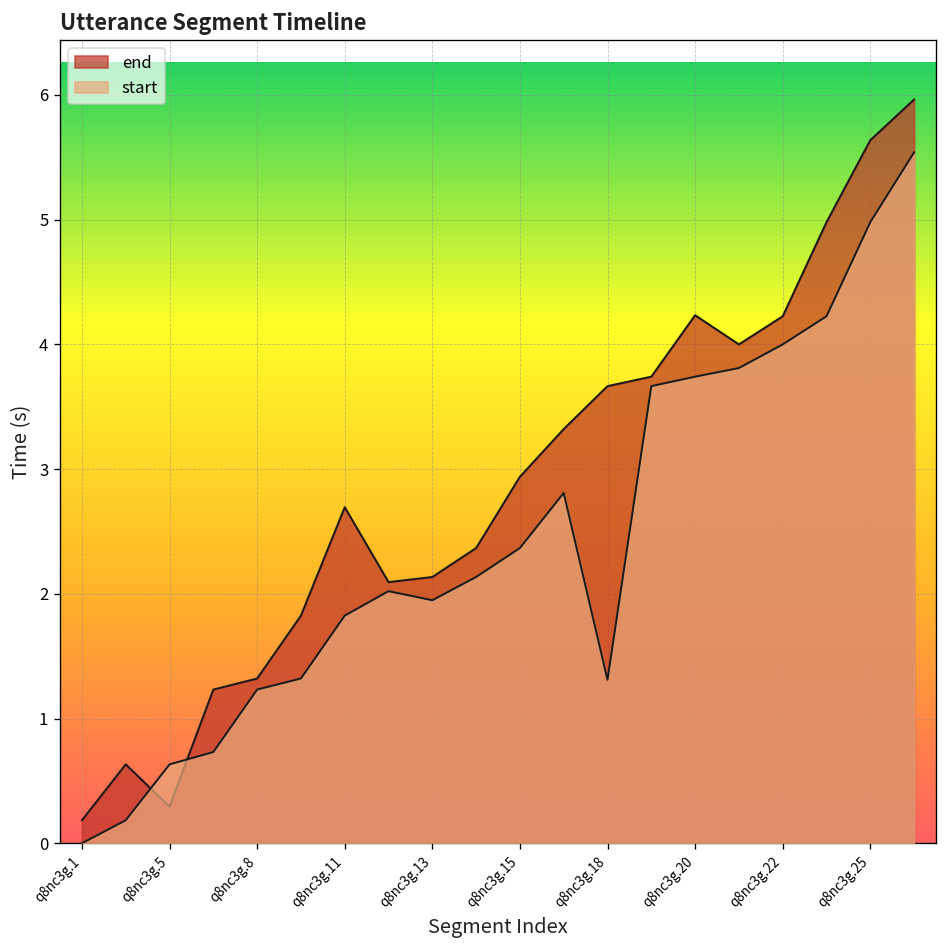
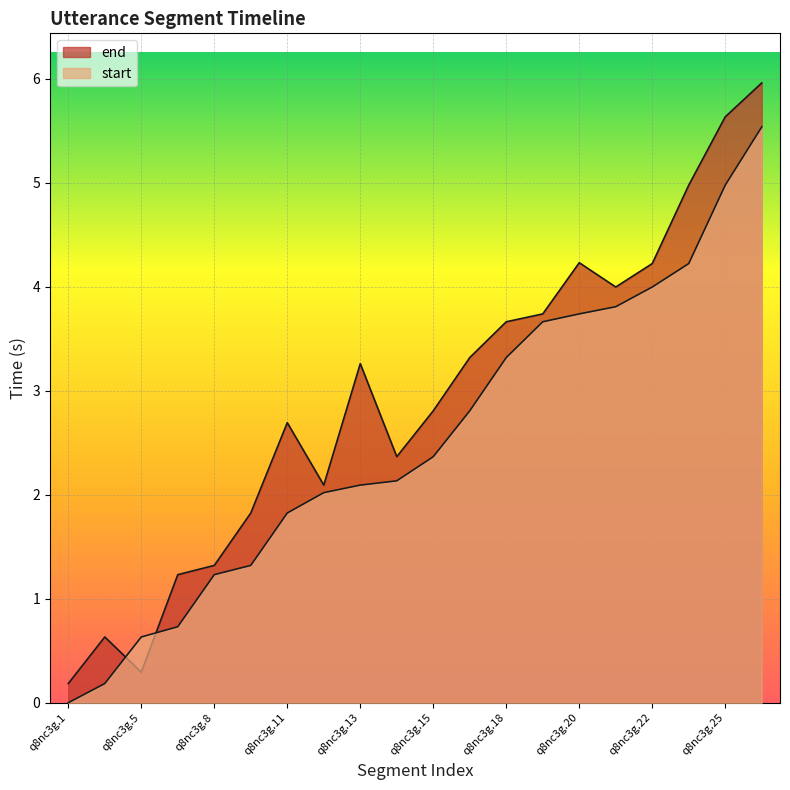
  {
    "end": {
      "q8nc3g.1": 0.18,
      "q8nc3g.5": 0.29,
      "q8nc3g.8": 1.32,
      "q8nc3g.11": 2.69,
-     "q8nc3g.13": 2.13,
-     "q8nc3g.15": 2.94,
+     "q8nc3g.13": 3.26,
+     "q8nc3g.15": 2.81,
      "q8nc3g.18": 3.66,
      "q8nc3g.20": 4.23,
      "q8nc3g.22": 4.22,
      "q8nc3g.25": 5.64
    },
    "start": {
      "q8nc3g.1": 0.00,
      "q8nc3g.5": 0.63,
      "q8nc3g.8": 1.23,
      "q8nc3g.11": 1.82,
-     "q8nc3g.13": 1.95,
+     "q8nc3g.13": 2.09,
      "q8nc3g.15": 2.37,
-     "q8nc3g.18": 1.31,
+     "q8nc3g.18": 3.32,
      "q8nc3g.20": 3.74,
      "q8nc3g.22": 4.00,
      "q8nc3g.25": 4.98
    }
  }
